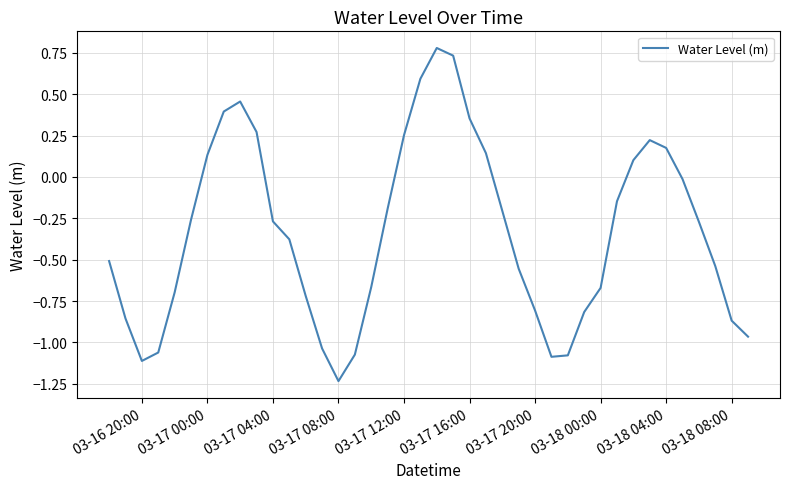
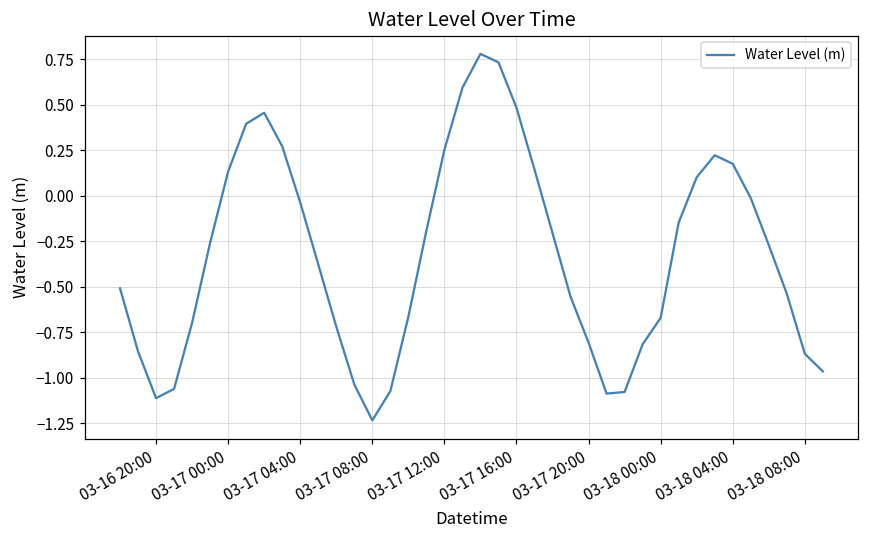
  {
    "03-16 20:00": -1.11,
    "03-17 00:00": 0.13,
-   "03-17 04:00": -0.27,
+   "03-17 04:00": -0.04,
    "03-17 08:00": -1.23,
    "03-17 12:00": 0.25,
-   "03-17 16:00": 0.35,
+   "03-17 16:00": 0.48,
    "03-17 20:00": -0.81,
    "03-18 00:00": -0.67,
    "03-18 04:00": 0.18,
    "03-18 08:00": -0.87
  }
